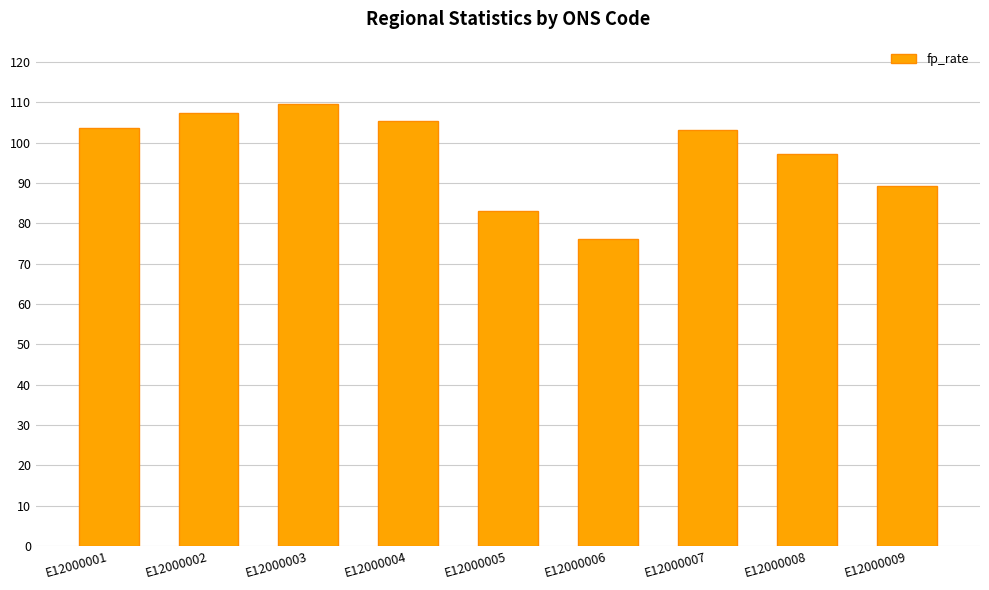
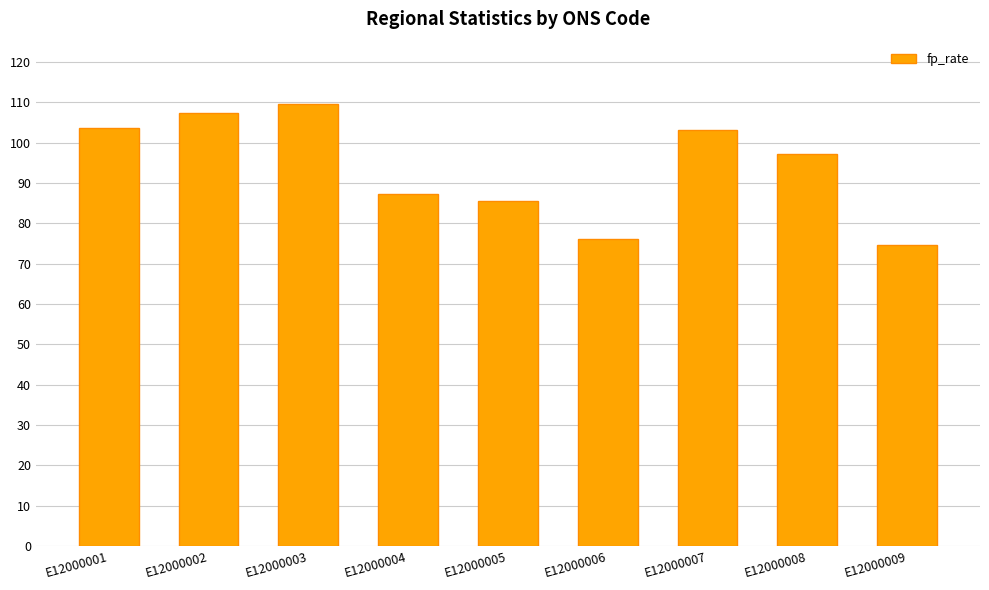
  {
    "E12000001": 104,
    "E12000002": 107,
    "E12000003": 110,
-   "E12000004": 105,
-   "E12000005": 83,
+   "E12000004": 87,
+   "E12000005": 85,
    "E12000006": 76,
    "E12000007": 103,
    "E12000008": 97,
-   "E12000009": 89
+   "E12000009": 75
  }
